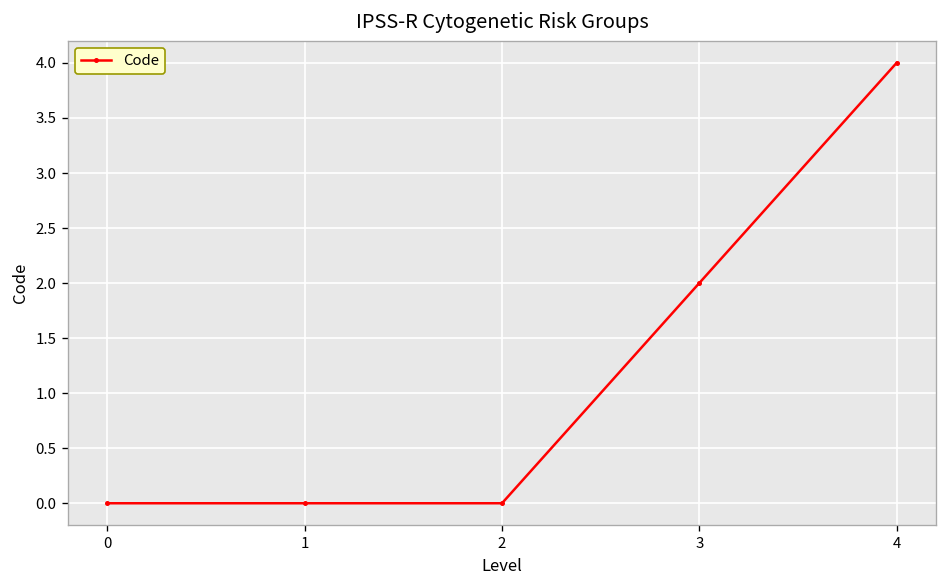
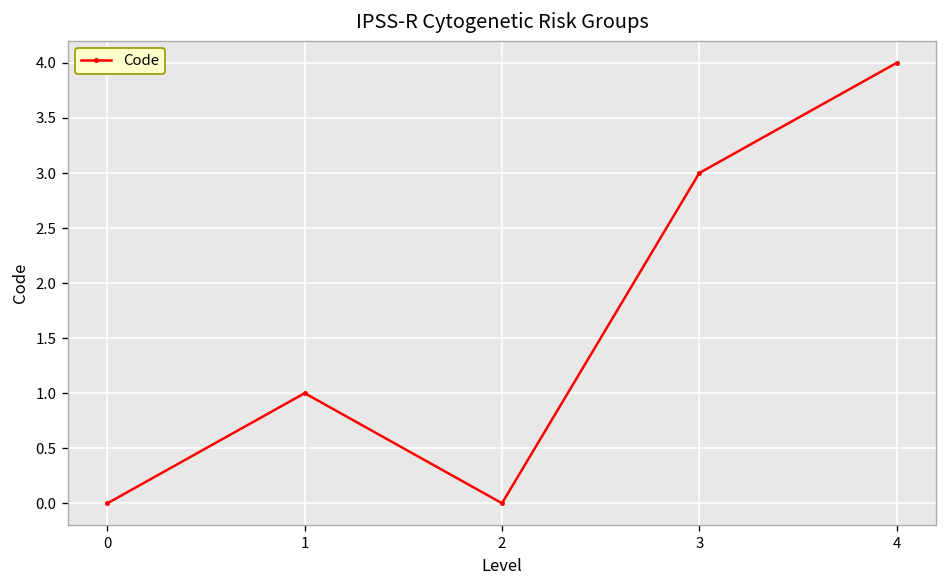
  {
    "0": 0,
-   "1": 0,
+   "1": 1,
    "2": 0,
-   "3": 2,
+   "3": 3,
    "4": 4
  }
